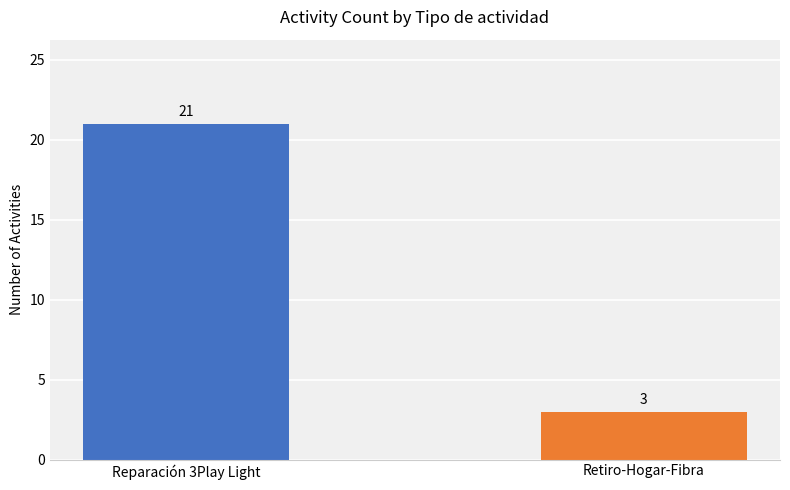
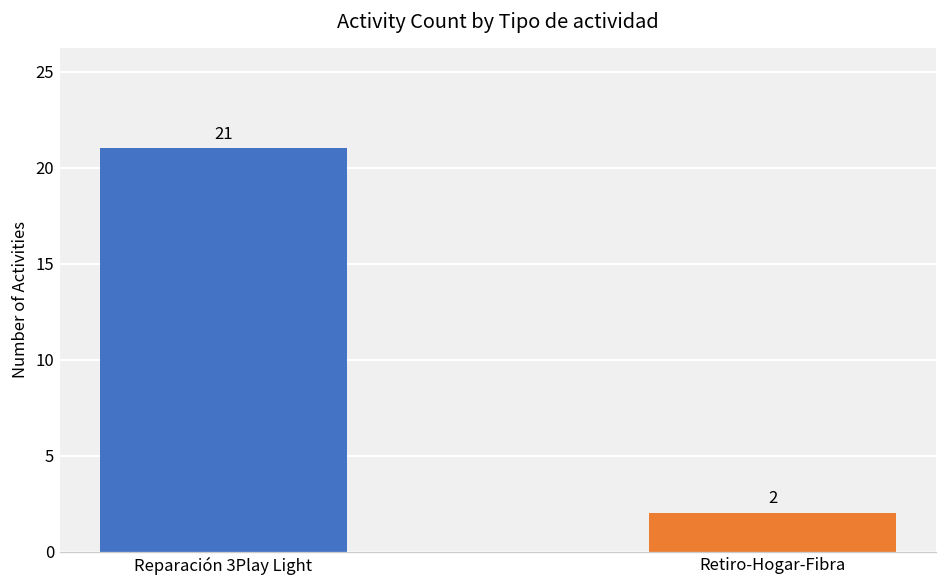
  {
    "Reparación 3Play Light": 21,
-   "Retiro-Hogar-Fibra": 3
+   "Retiro-Hogar-Fibra": 2
  }
